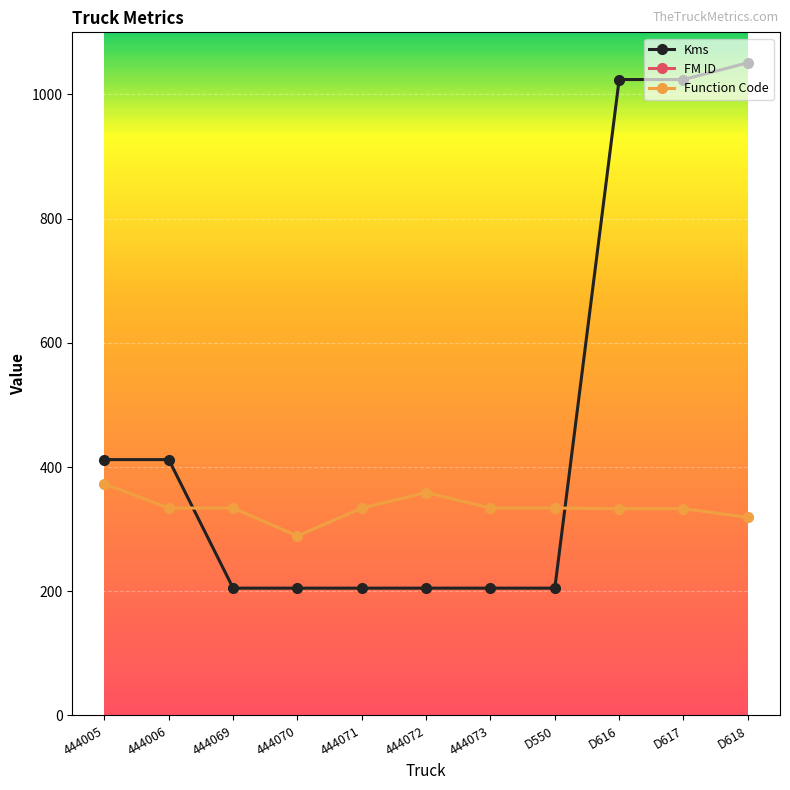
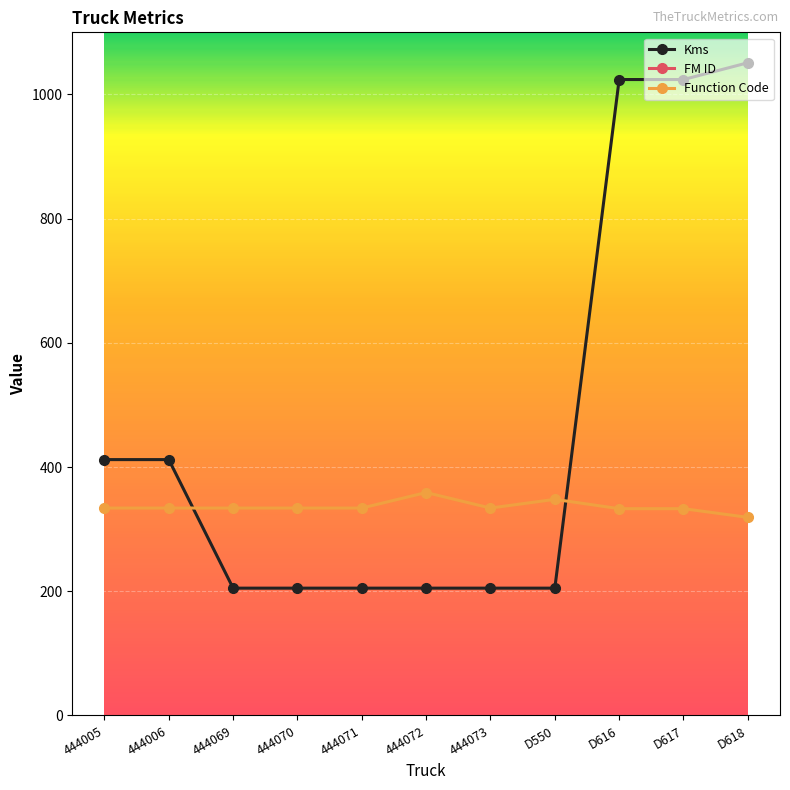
  {
    "Kms": {
      "444005": 410,
      "444006": 410,
      "444069": 210,
      "444070": 210,
      "444071": 210,
      "444072": 210,
      "444073": 210,
      "D550": 210,
      "D616": 1020
    },
    "Function Code": {
-     "444005": 370,
+     "444005": 330,
      "444006": 330,
      "444069": 330,
-     "444070": 290,
+     "444070": 330,
      "444071": 330,
      "444072": 360,
      "444073": 330,
-     "D550": 330,
+     "D550": 350,
      "D616": 330,
      "D617": 330,
      "D618": 320
    }
  }
